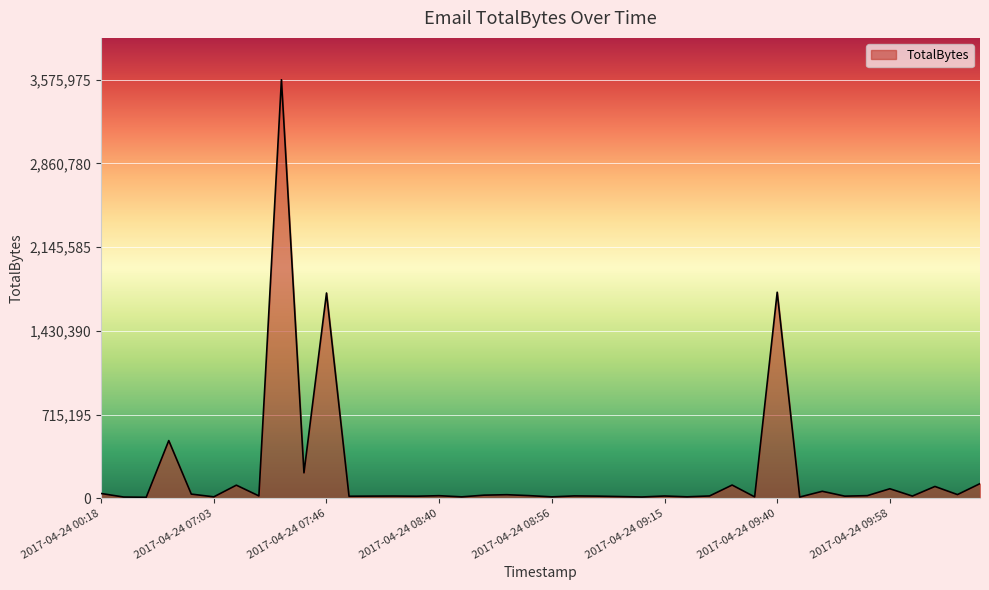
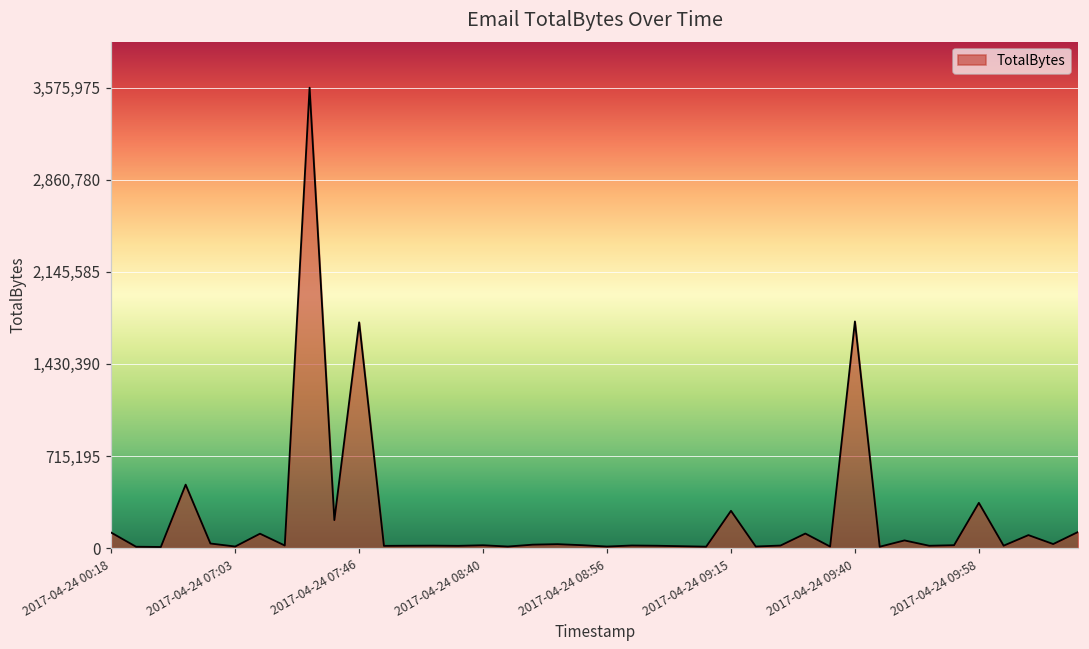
  {
-   "2017-04-24 00:18": "40,000",
+   "2017-04-24 00:18": "120,000",
    "2017-04-24 07:03": "10,000",
    "2017-04-24 07:46": "1,750,000",
    "2017-04-24 08:40": "20,000",
    "2017-04-24 08:56": "10,000",
-   "2017-04-24 09:15": "20,000",
+   "2017-04-24 09:15": "290,000",
    "2017-04-24 09:40": "1,760,000",
-   "2017-04-24 09:58": "80,000"
+   "2017-04-24 09:58": "350,000"
  }
